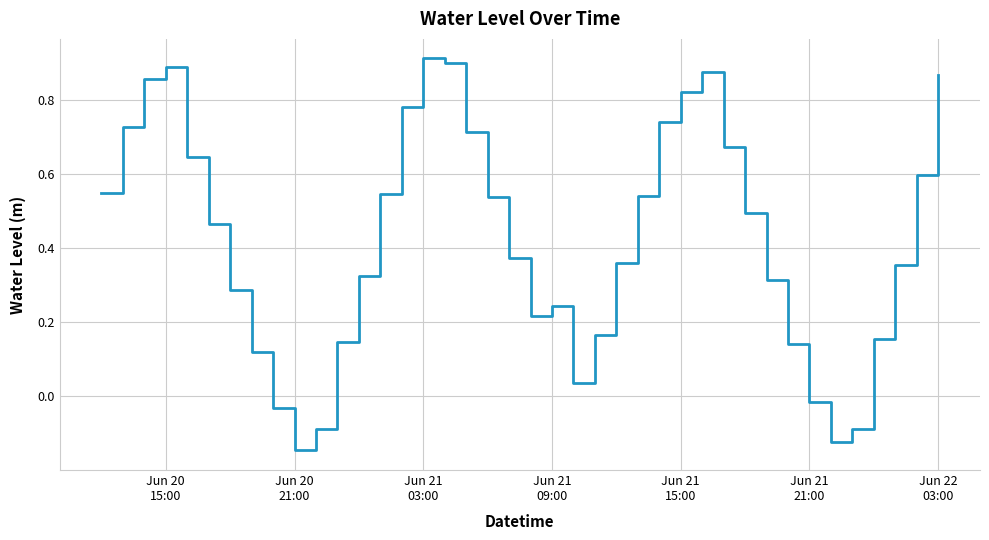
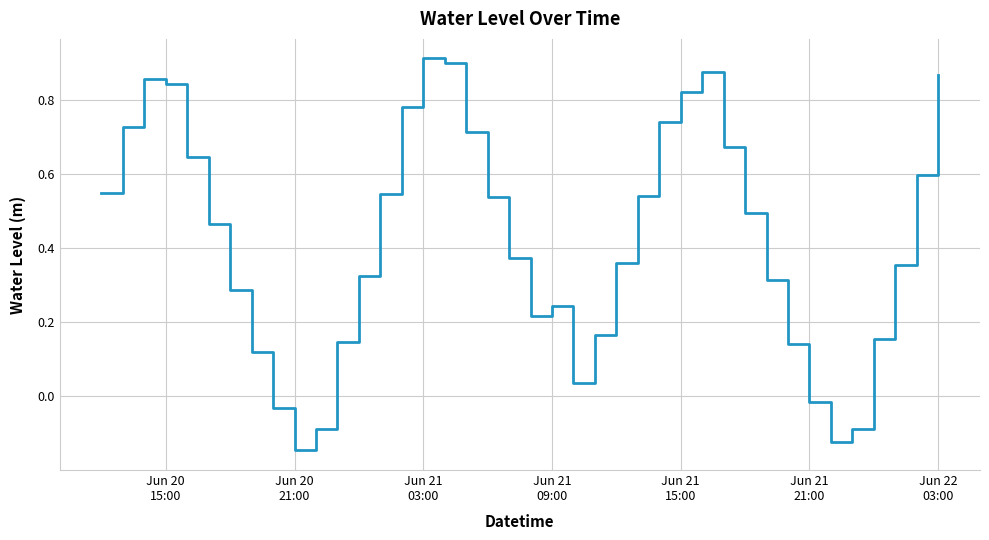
  {
-   "Jun 20 15:00": 0.89,
+   "Jun 20 15:00": 0.84,
    "Jun 20 21:00": -0.15,
    "Jun 21 03:00": 0.91,
    "Jun 21 09:00": 0.24,
    "Jun 21 15:00": 0.82,
    "Jun 21 21:00": -0.01,
    "Jun 22 03:00": 0.87
  }
